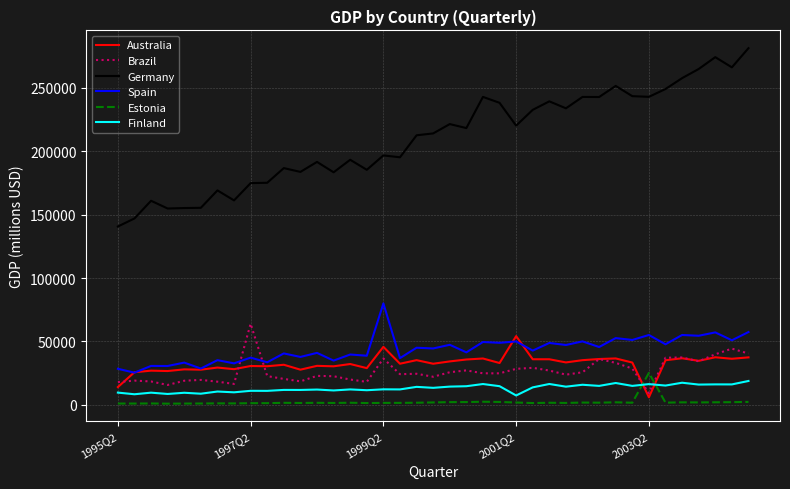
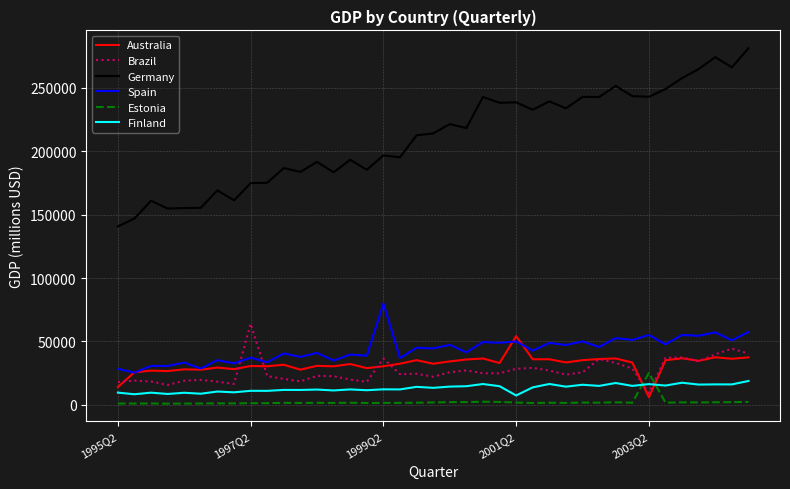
  {
    "Australia": {
      "1995Q2": 14000,
      "1997Q2": 31000,
-     "1999Q2": 46000,
+     "1999Q2": 30000,
      "2001Q2": 54000,
      "2003Q2": 6000
    },
    "Brazil": {
      "1995Q2": 18000,
      "1997Q2": 64000,
      "1999Q2": 36000,
      "2001Q2": 28000,
      "2003Q2": 9000
    },
    "Germany": {
      "1995Q2": 141000,
      "1997Q2": 175000,
      "1999Q2": 197000,
-     "2001Q2": 220000,
+     "2001Q2": 239000,
      "2003Q2": 243000
    },
    "Spain": {
      "1995Q2": 28000,
      "1997Q2": 37000,
      "1999Q2": 80000,
      "2001Q2": 50000,
      "2003Q2": 55000
    },
    "Estonia": {
      "1995Q2": 1000,
      "1997Q2": 1000,
      "1999Q2": 1000,
      "2001Q2": 2000,
      "2003Q2": 25000
    },
    "Finland": {
      "1995Q2": 10000,
      "1997Q2": 11000,
      "1999Q2": 12000,
      "2001Q2": 7000,
      "2003Q2": 16000
    }
  }
